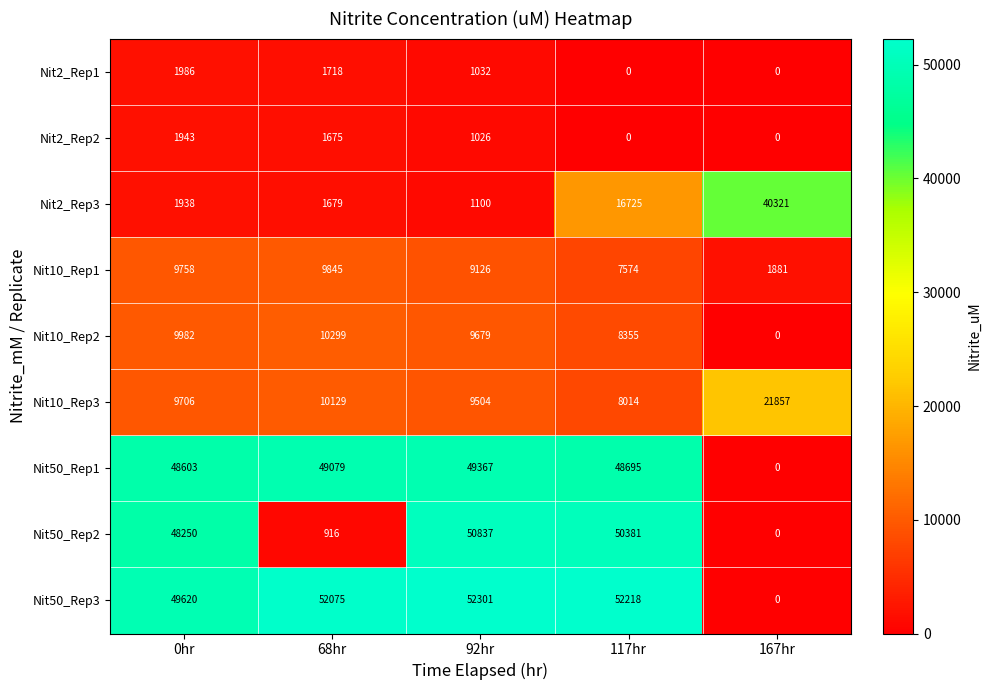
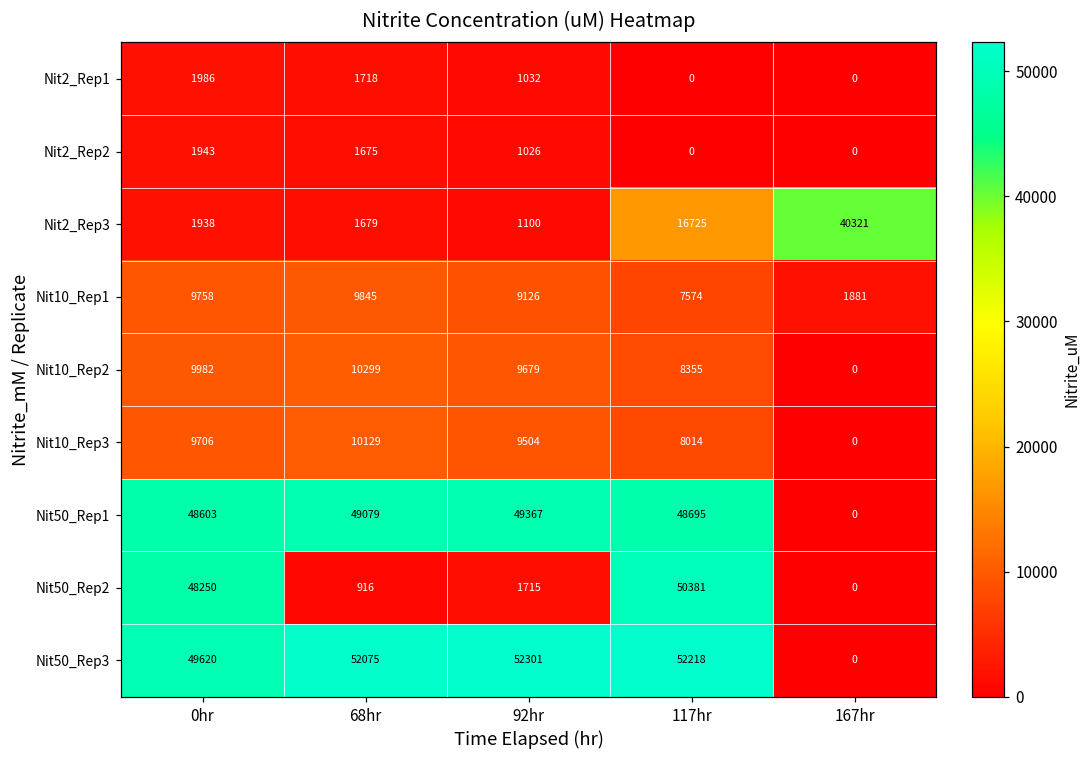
  {
    "Nit2_Rep1": {
      "0hr": 1986,
      "68hr": 1718,
      "92hr": 1032,
      "117hr": 0,
      "167hr": 0
    },
    "Nit2_Rep2": {
      "0hr": 1943,
      "68hr": 1675,
      "92hr": 1026,
      "117hr": 0,
      "167hr": 0
    },
    "Nit2_Rep3": {
      "0hr": 1938,
      "68hr": 1679,
      "92hr": 1100,
      "117hr": 16725,
      "167hr": 40321
    },
    "Nit10_Rep1": {
      "0hr": 9758,
      "68hr": 9845,
      "92hr": 9126,
      "117hr": 7574,
      "167hr": 1881
    },
    "Nit10_Rep2": {
      "0hr": 9982,
      "68hr": 10299,
      "92hr": 9679,
      "117hr": 8355,
      "167hr": 0
    },
    "Nit10_Rep3": {
      "0hr": 9706,
      "68hr": 10129,
      "92hr": 9504,
      "117hr": 8014,
-     "167hr": 21857
+     "167hr": 0
    },
    "Nit50_Rep1": {
      "0hr": 48603,
      "68hr": 49079,
      "92hr": 49367,
      "117hr": 48695,
      "167hr": 0
    },
    "Nit50_Rep2": {
      "0hr": 48250,
      "68hr": 916,
-     "92hr": 50837,
+     "92hr": 1715,
      "117hr": 50381,
      "167hr": 0
    },
    "Nit50_Rep3": {
      "0hr": 49620,
      "68hr": 52075,
      "92hr": 52301,
      "117hr": 52218,
      "167hr": 0
    }
  }
